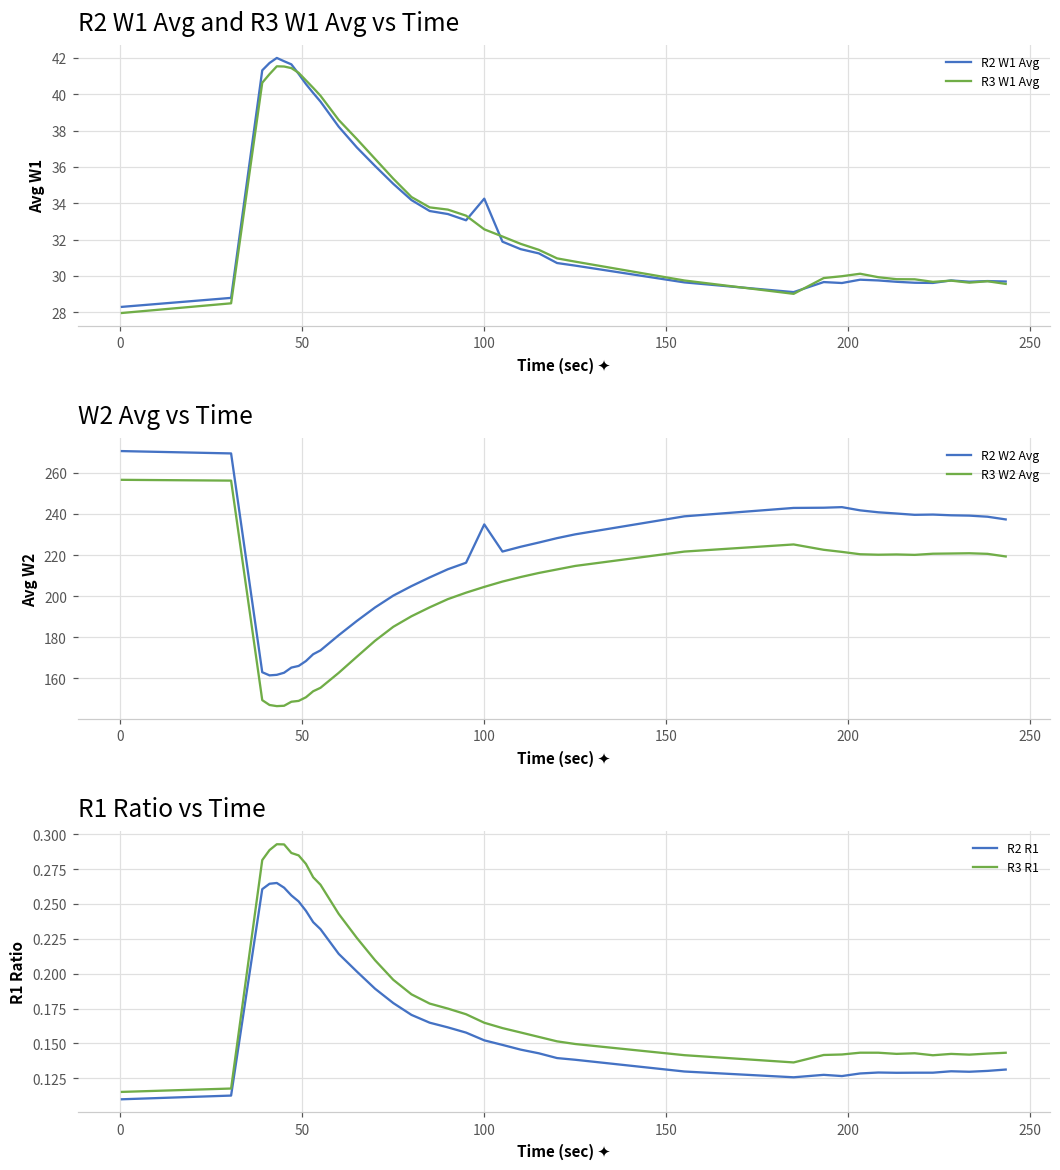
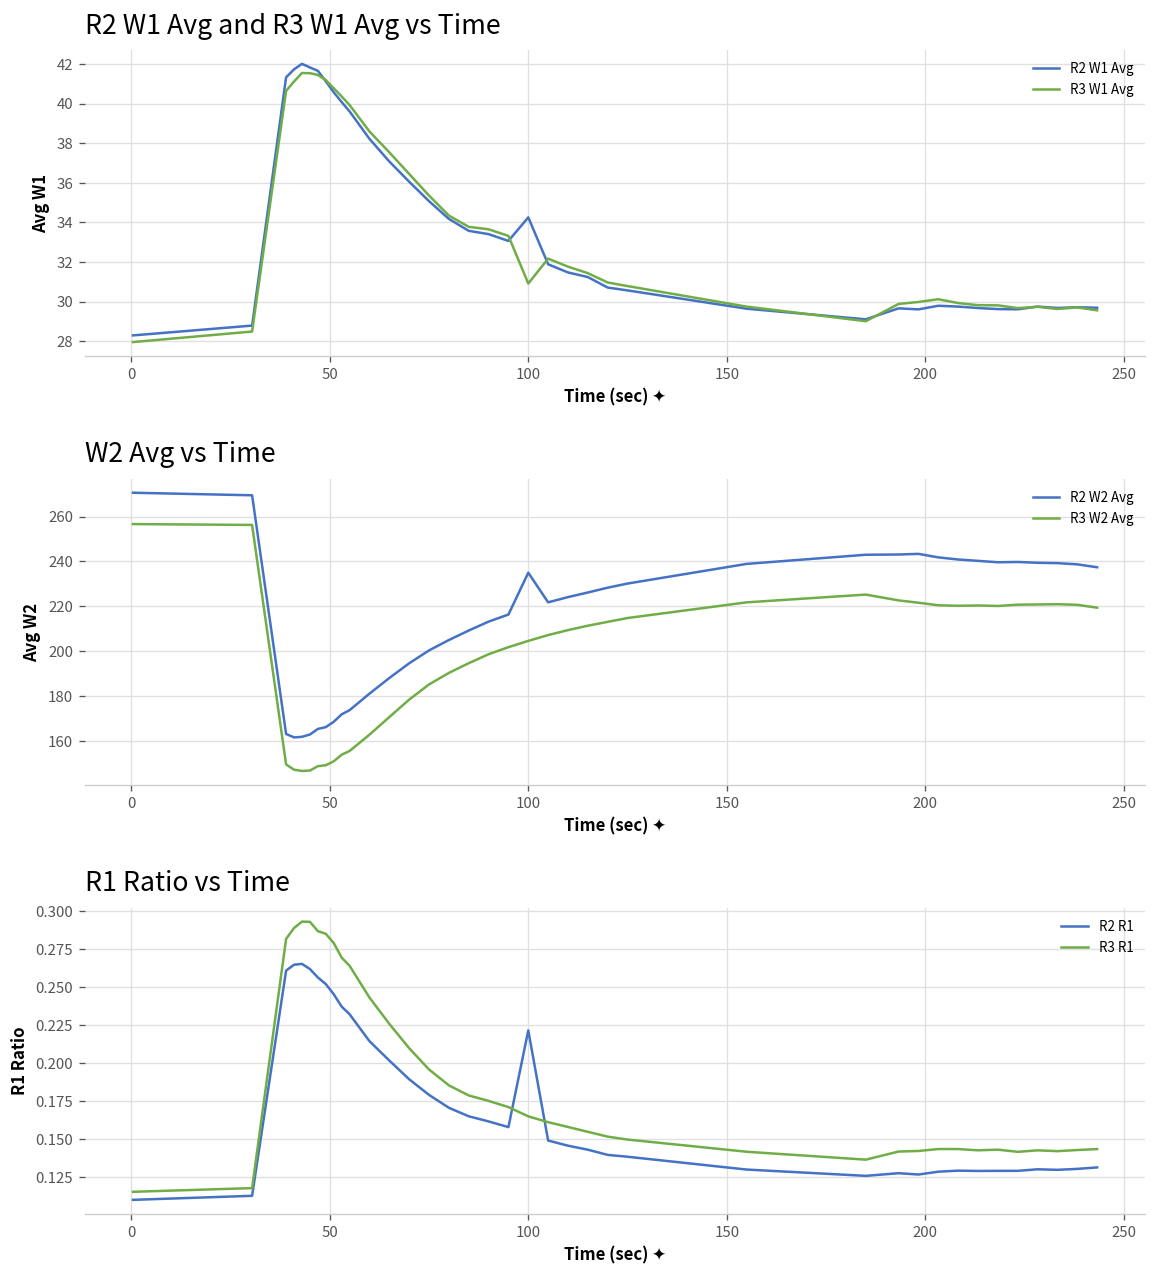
  {
    "R2 W1 Avg and R3 W1 Avg vs Time": {
      "R2 W1 Avg": {
        "100": 34.3
      },
      "R3 W1 Avg": {
-       "100": 32.6
+       "100": 30.9
      }
    },
    "W2 Avg vs Time": {
      "R2 W2 Avg": {
        "100": 235
      },
      "R3 W2 Avg": {
        "100": 205
      }
    },
    "R1 Ratio vs Time": {
      "R2 R1": {
-       "100": 0.152
+       "100": 0.221
      },
      "R3 R1": {
        "100": 0.165
      }
    }
  }
